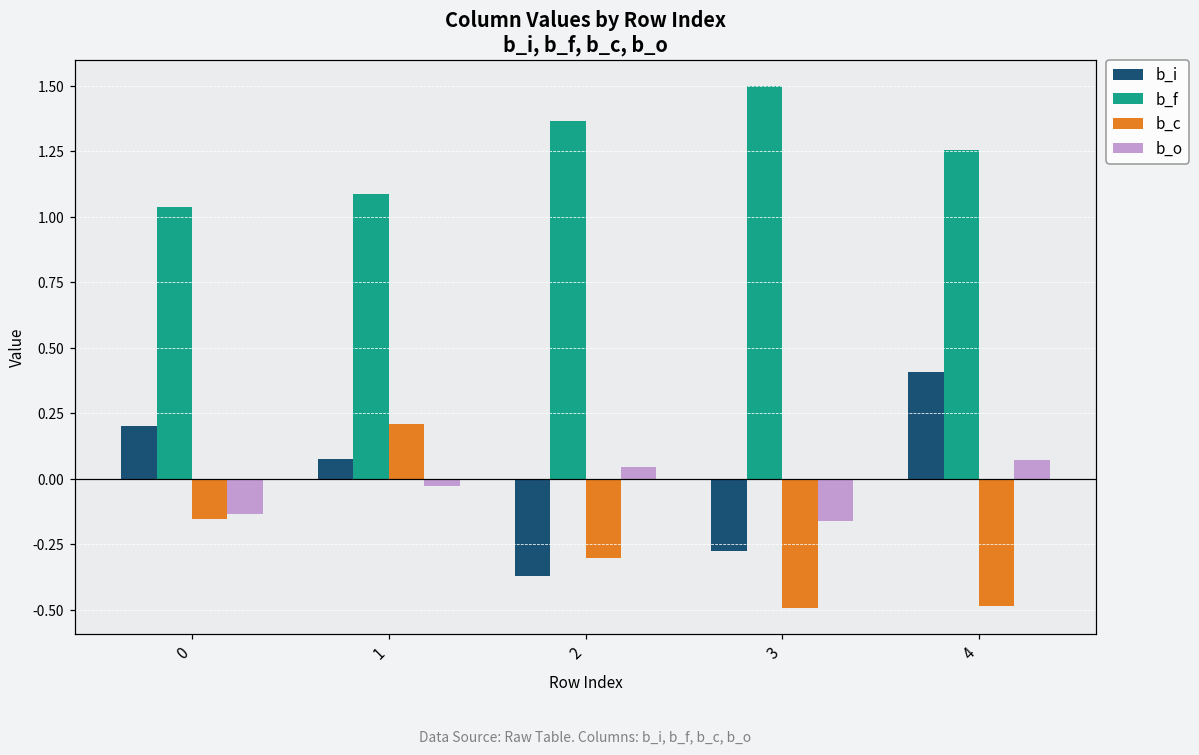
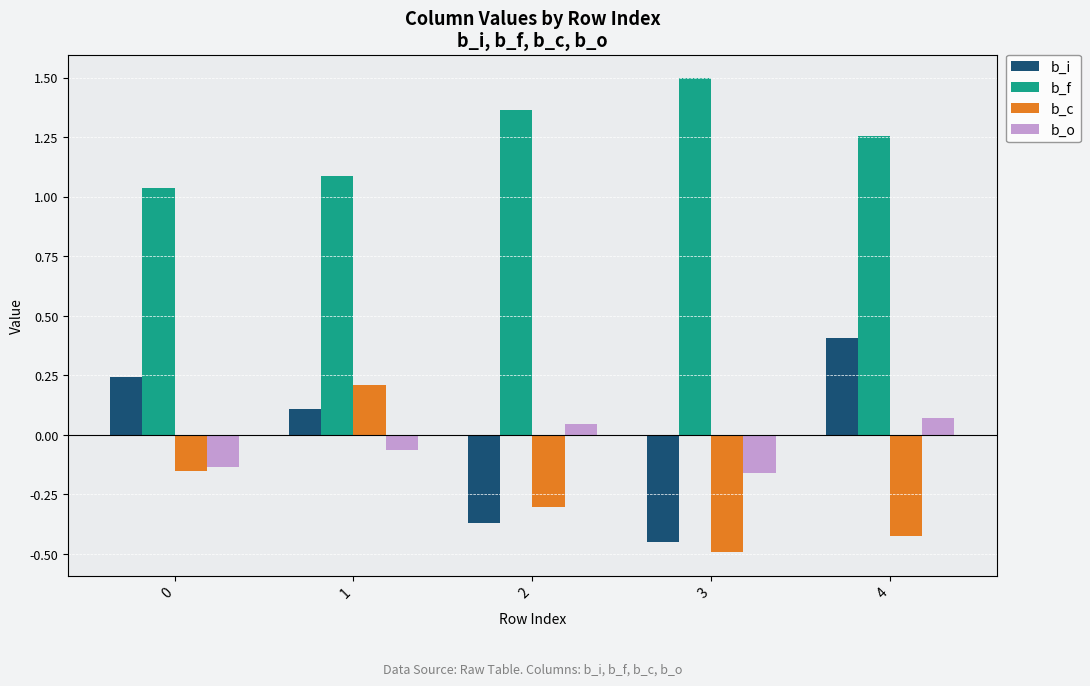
  {
    "b_i": {
-     "0": 0.20,
-     "1": 0.08,
+     "0": 0.24,
+     "1": 0.11,
      "2": -0.37,
-     "3": -0.28,
+     "3": -0.45,
      "4": 0.41
    },
    "b_f": {
      "0": 1.04,
      "1": 1.09,
      "2": 1.37,
      "3": 1.50,
      "4": 1.25
    },
    "b_c": {
      "0": -0.15,
      "1": 0.21,
      "2": -0.30,
      "3": -0.49,
-     "4": -0.49
+     "4": -0.43
    },
    "b_o": {
      "0": -0.13,
-     "1": -0.03,
+     "1": -0.07,
      "2": 0.04,
      "3": -0.16,
      "4": 0.07
    }
  }
